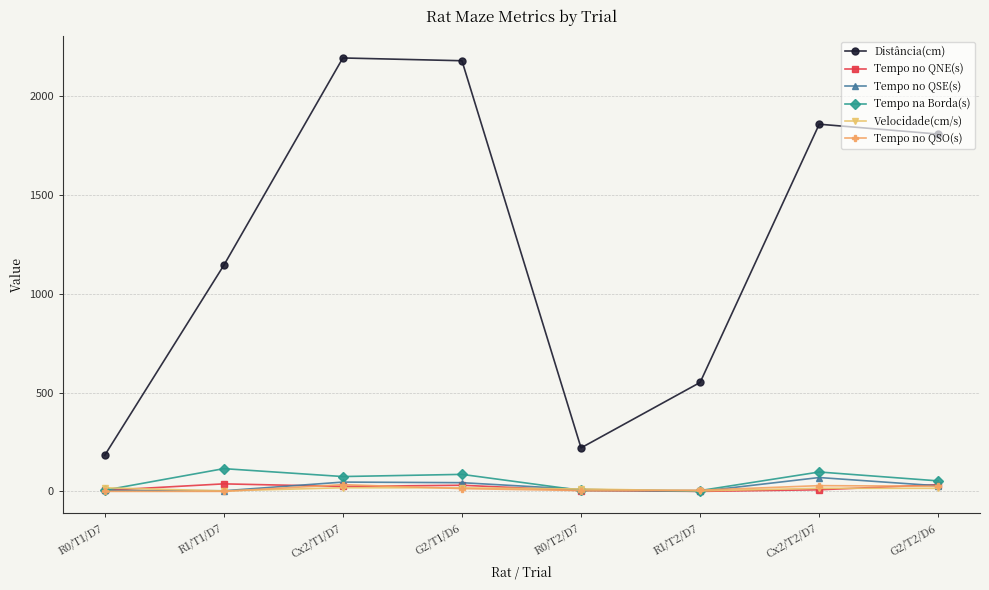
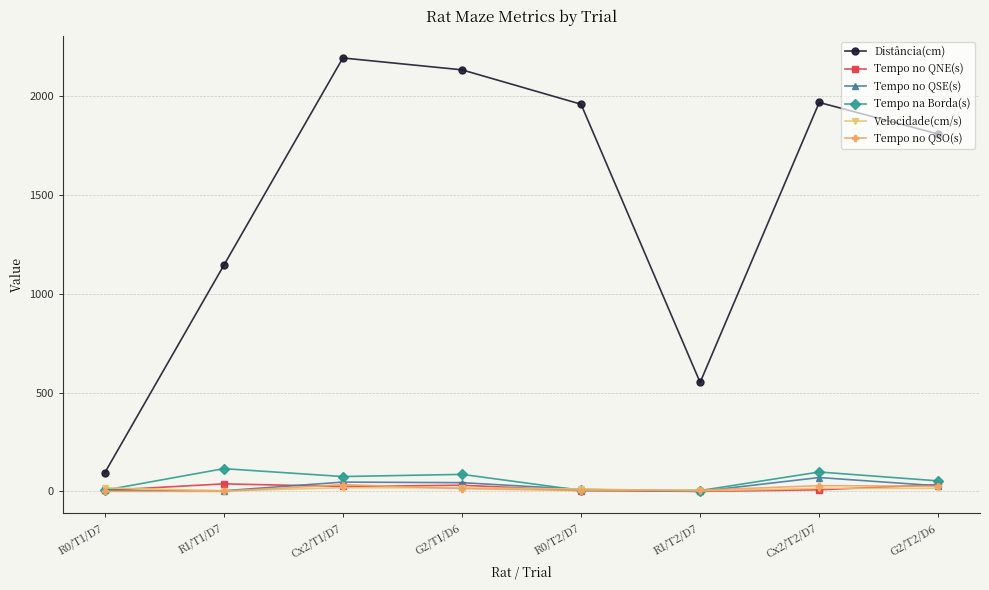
  {
    "Distância(cm)": {
-     "R0/T1/D7": 180,
+     "R0/T1/D7": 90,
      "R1/T1/D7": 1140,
      "Cx2/T1/D7": 2190,
-     "G2/T1/D6": 2180,
-     "R0/T2/D7": 220,
+     "G2/T1/D6": 2130,
+     "R0/T2/D7": 1960,
      "R1/T2/D7": 550,
-     "Cx2/T2/D7": 1860
+     "Cx2/T2/D7": 1970
    },
    "Tempo no QNE(s)": {
      "R1/T1/D7": 40
    }
  }
